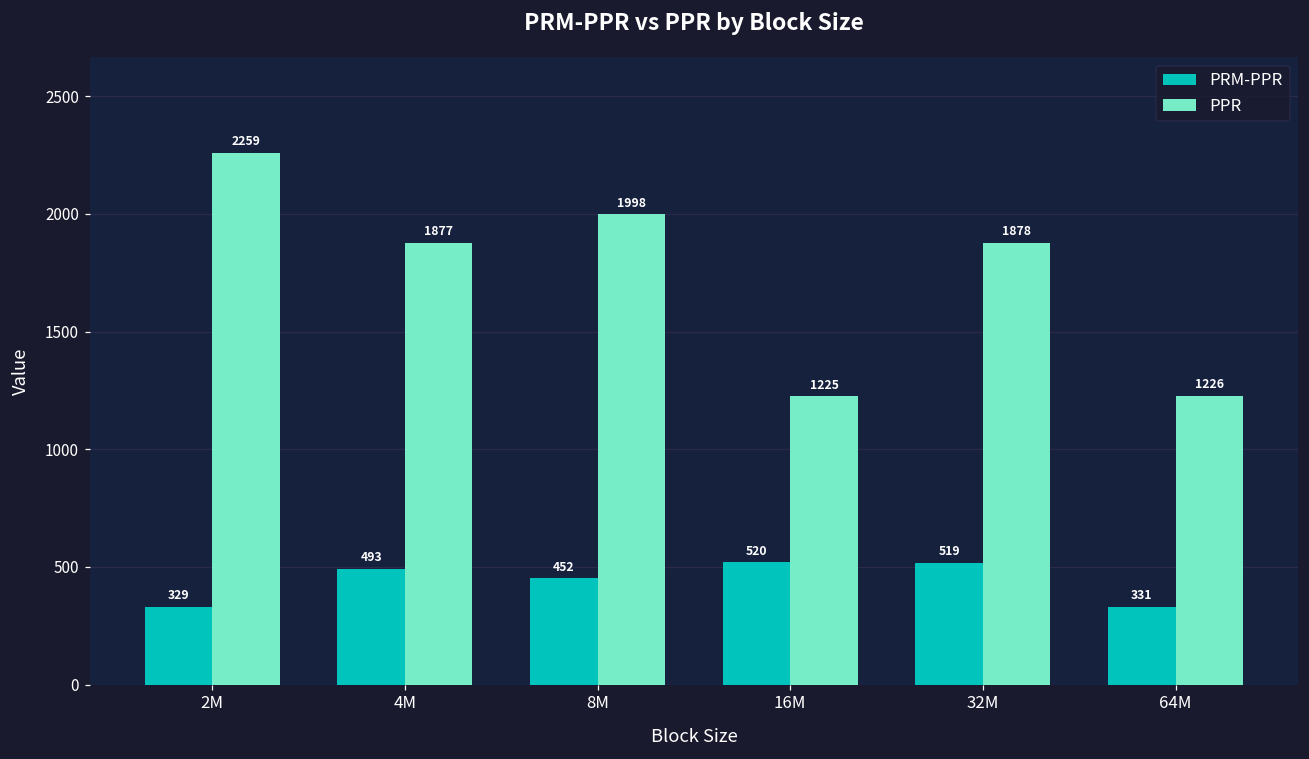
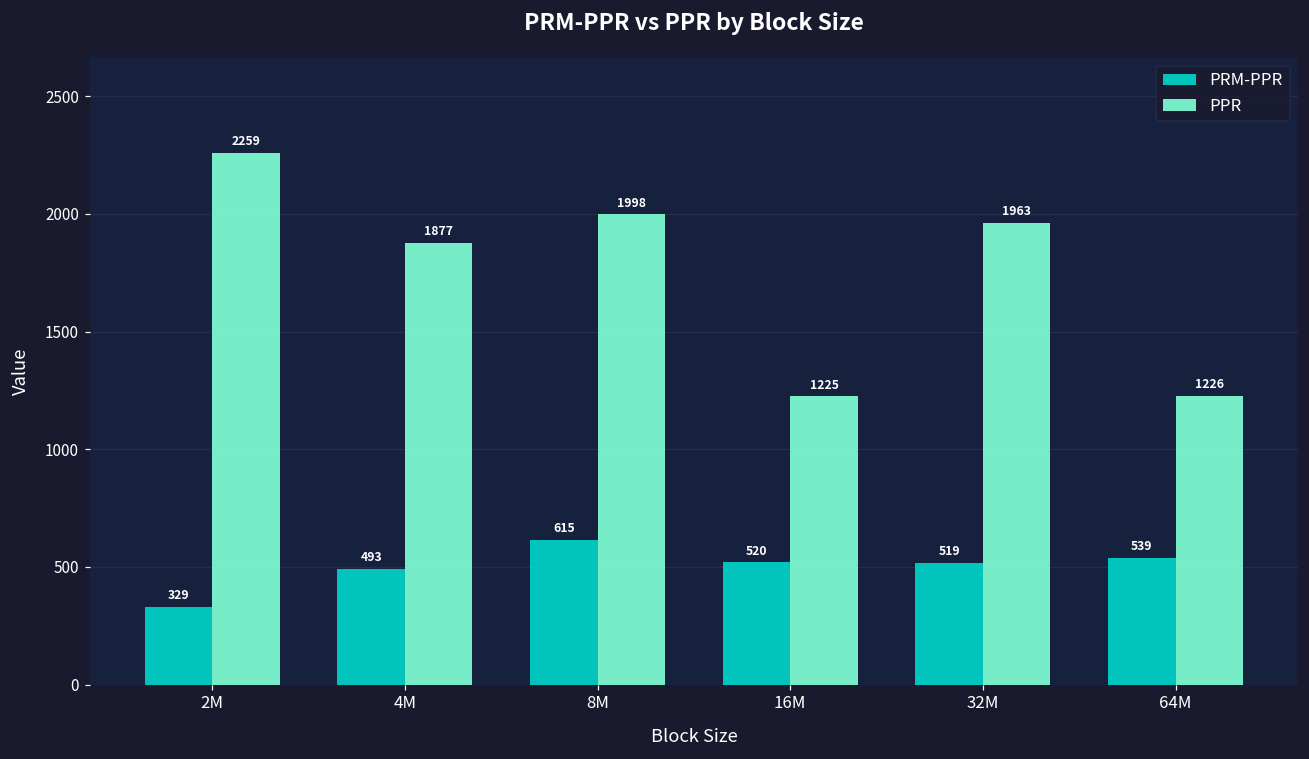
  {
    "PRM-PPR": {
      "2M": 329,
      "4M": 493,
-     "8M": 452,
+     "8M": 615,
      "16M": 520,
      "32M": 519,
-     "64M": 331
+     "64M": 539
    },
    "PPR": {
      "2M": 2259,
      "4M": 1877,
      "8M": 1998,
      "16M": 1225,
-     "32M": 1878,
+     "32M": 1963,
      "64M": 1226
    }
  }
